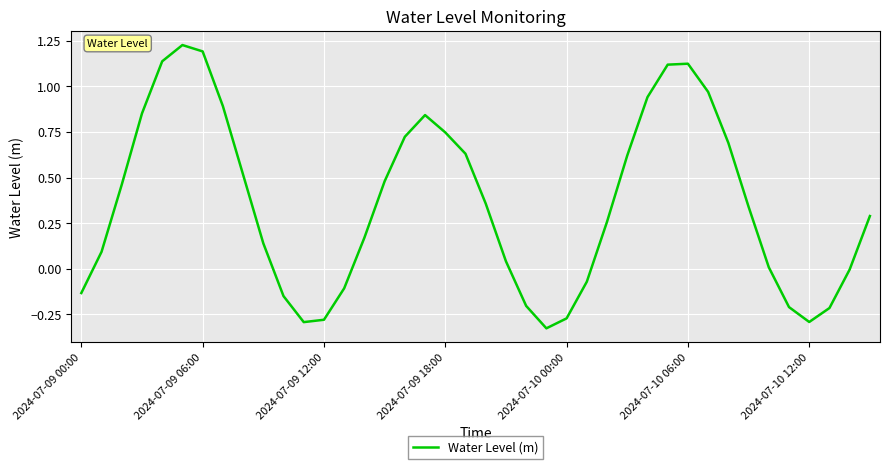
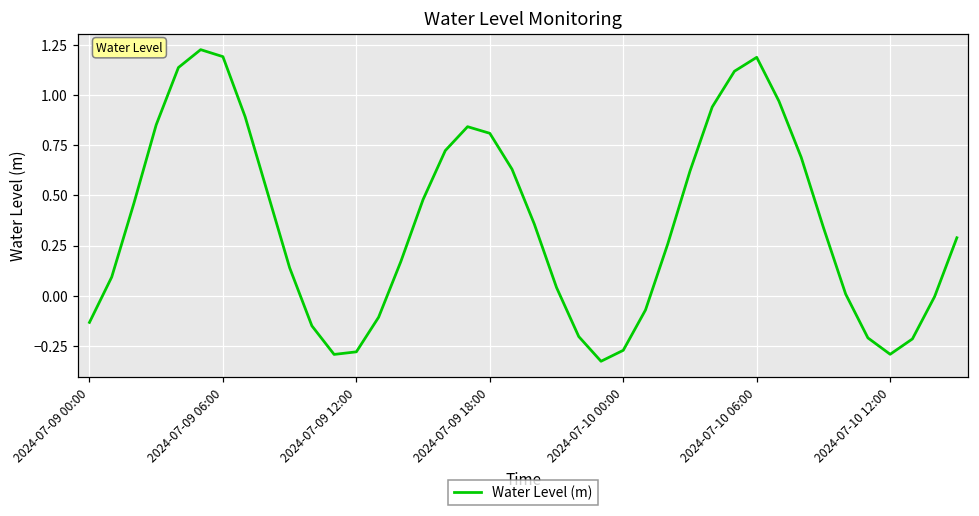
  {
    "2024-07-09 00:00": -0.13,
    "2024-07-09 06:00": 1.19,
    "2024-07-09 12:00": -0.28,
-   "2024-07-09 18:00": 0.75,
+   "2024-07-09 18:00": 0.81,
    "2024-07-10 00:00": -0.27,
-   "2024-07-10 06:00": 1.12,
+   "2024-07-10 06:00": 1.19,
    "2024-07-10 12:00": -0.29
  }
